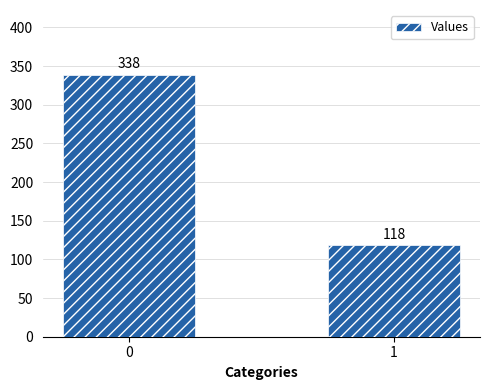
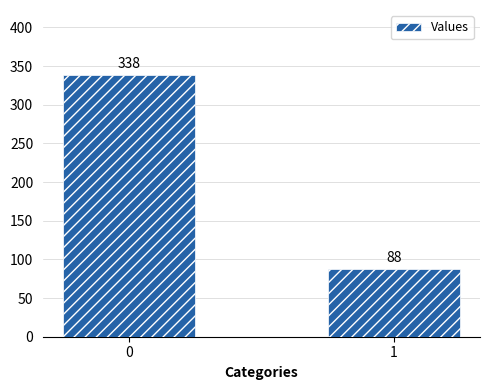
  {
    "0": 338,
-   "1": 118
+   "1": 88
  }
